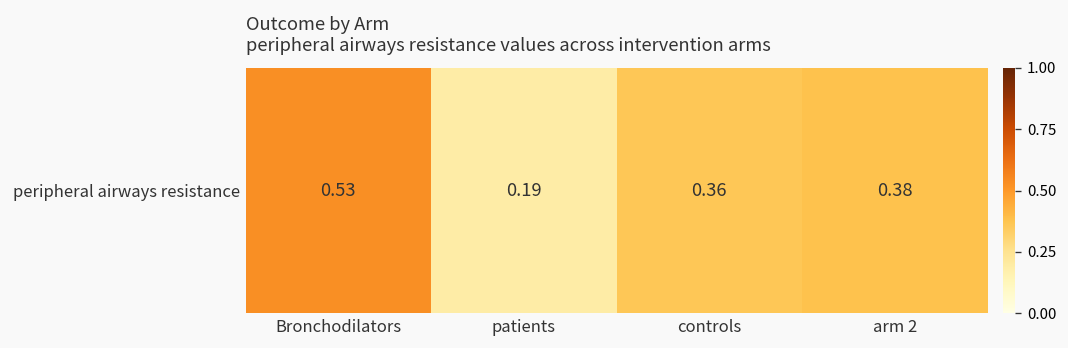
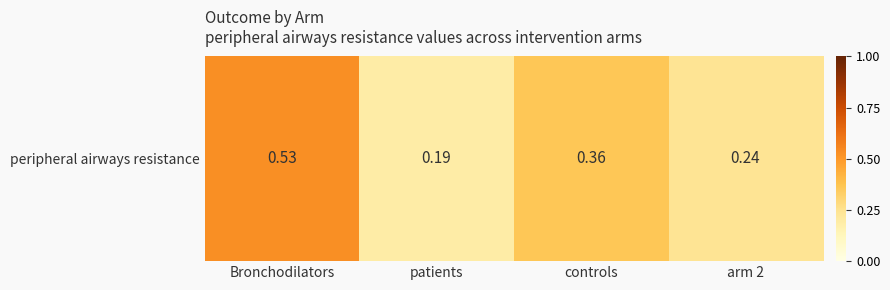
  {
    "peripheral airways resistance": {
      "Bronchodilators": 0.53,
      "patients": 0.19,
      "controls": 0.36,
-     "arm 2": 0.38
+     "arm 2": 0.24
    }
  }
